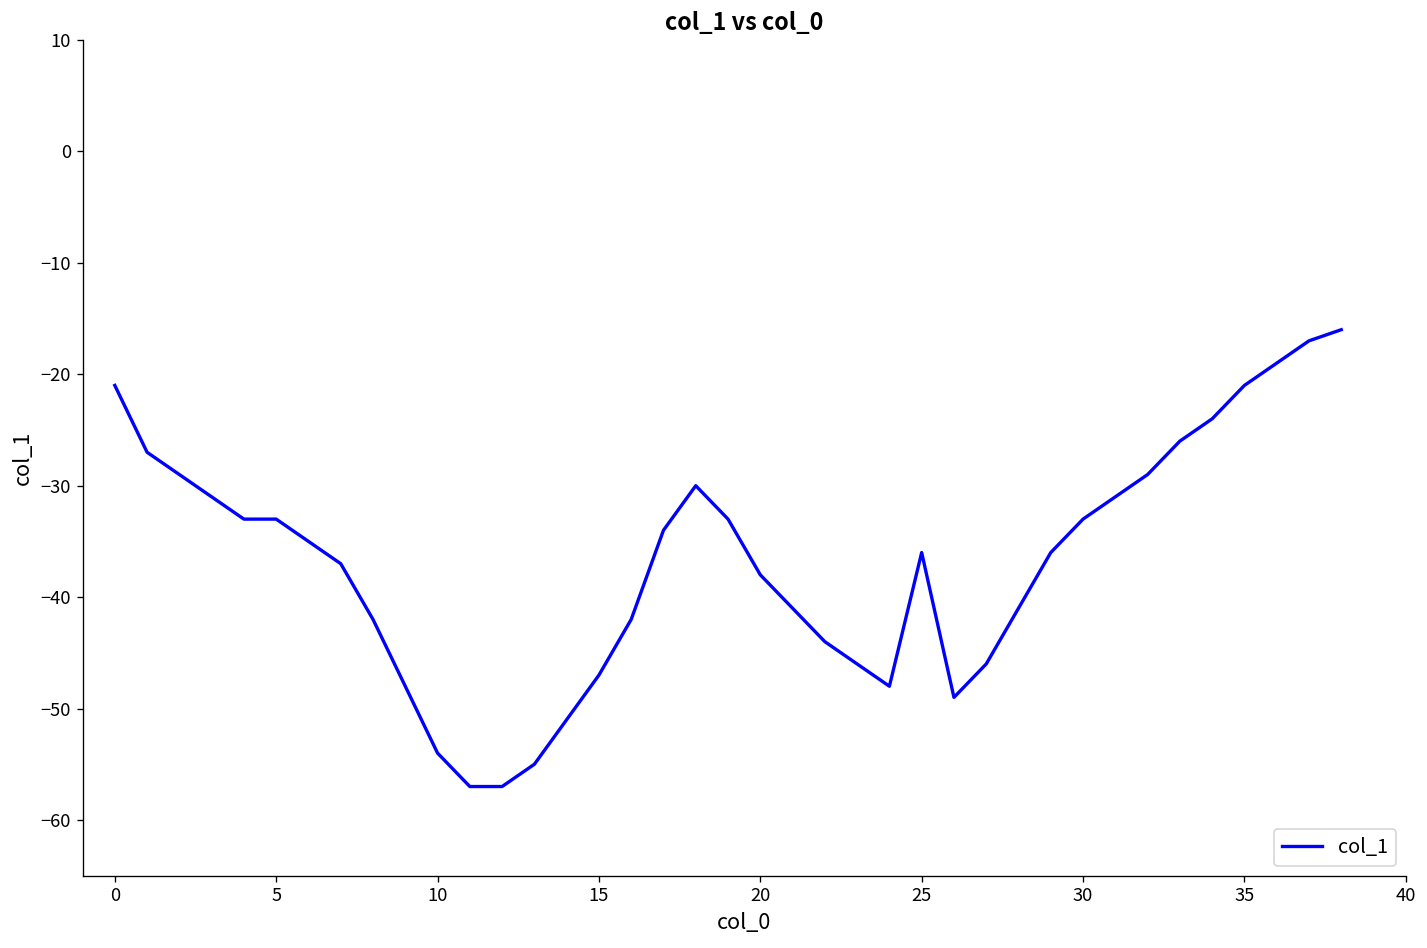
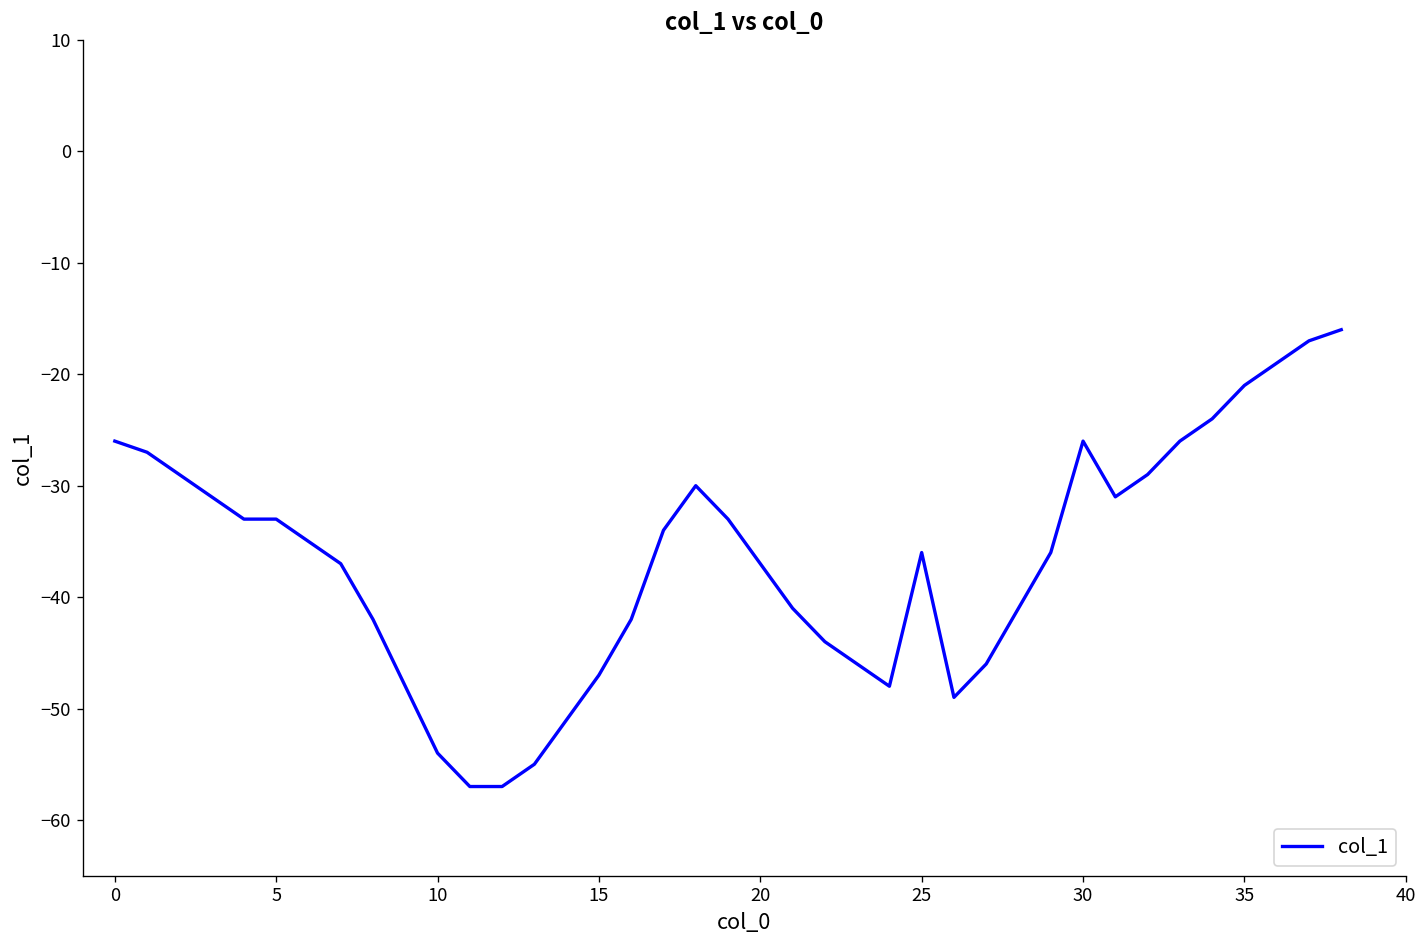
  {
-   "0": -21,
+   "0": -26,
    "5": -33,
    "10": -54,
    "15": -47,
-   "20": -38,
+   "20": -37,
    "25": -36,
-   "30": -33,
+   "30": -26,
    "35": -21
  }
